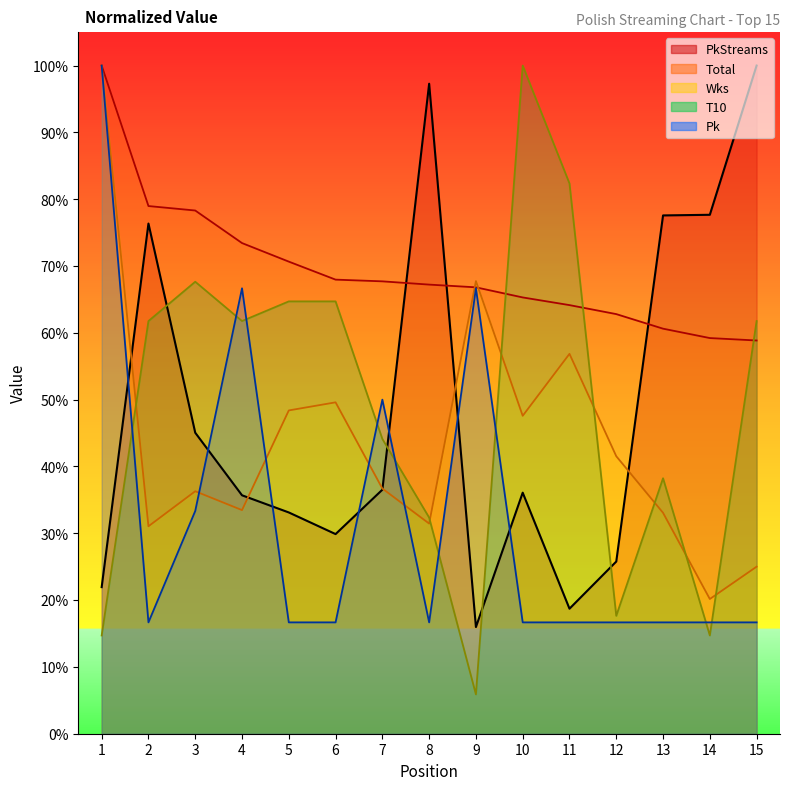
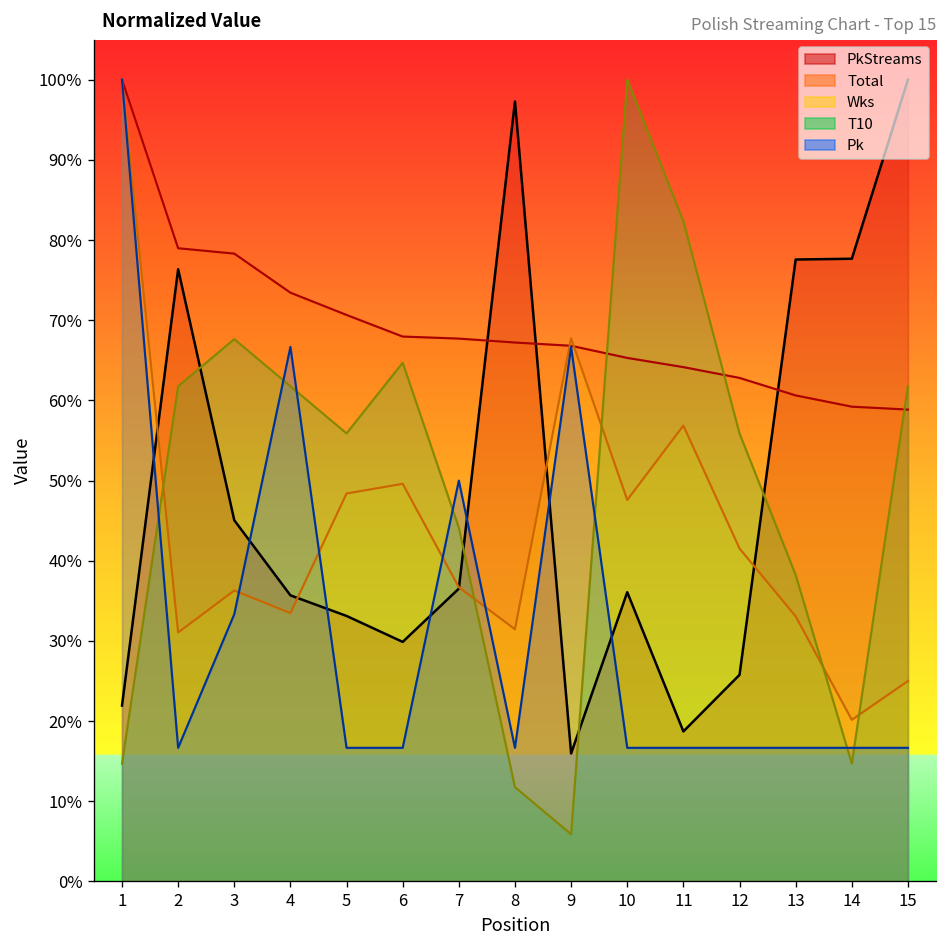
  {
    "T10": {
      "1": "15%",
      "2": "62%",
      "3": "68%",
      "4": "62%",
-     "5": "65%",
+     "5": "56%",
      "6": "65%",
      "7": "44%",
-     "8": "32%",
+     "8": "12%",
      "9": "6%",
      "10": "100%",
      "11": "82%",
-     "12": "18%",
+     "12": "56%",
      "13": "38%",
      "14": "15%",
      "15": "62%"
    },
    "Pk": {
      "2": "17%",
      "3": "33%",
      "4": "67%",
      "5": "17%",
      "6": "17%",
      "7": "50%",
      "8": "17%",
      "10": "17%",
      "11": "17%",
      "12": "17%",
      "13": "17%",
      "14": "17%",
      "15": "17%"
    }
  }
